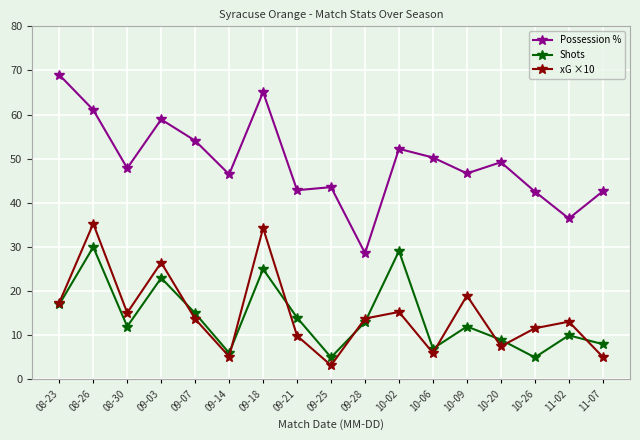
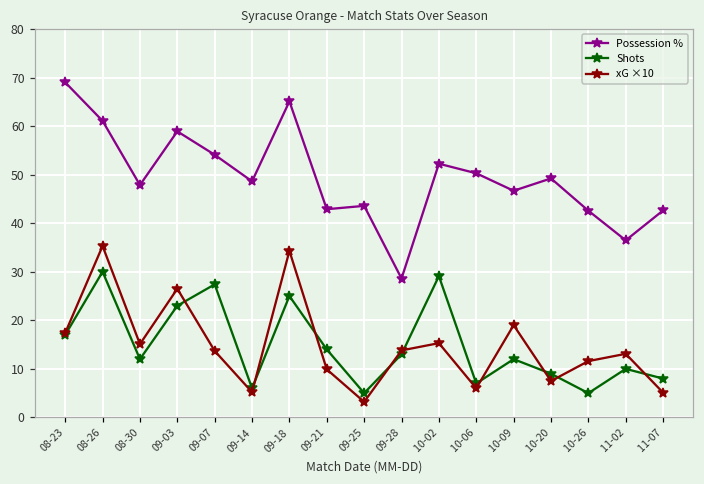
  {
    "Possession %": {
      "08-23": 69,
      "08-26": 61,
      "08-30": 48,
      "09-03": 59,
      "09-07": 54,
-     "09-14": 46,
+     "09-14": 49,
      "09-18": 65,
      "09-21": 43,
      "09-25": 44,
      "09-28": 29,
      "10-02": 52,
      "10-06": 50,
      "10-09": 47,
      "10-20": 49,
      "10-26": 43,
      "11-02": 36,
      "11-07": 43
    },
    "Shots": {
      "08-26": 30,
      "08-30": 12,
      "09-03": 23,
-     "09-07": 15,
+     "09-07": 27,
      "09-14": 6,
      "09-18": 25,
      "09-21": 14,
      "09-25": 5,
      "09-28": 13,
      "10-02": 29,
      "10-06": 7,
      "10-09": 12,
      "10-20": 9,
      "10-26": 5,
      "11-02": 10,
      "11-07": 8
    },
    "xG ×10": {
      "08-26": 35,
      "08-30": 15,
      "09-03": 27,
      "09-07": 14,
      "09-14": 5,
      "09-18": 34,
      "09-21": 10,
      "09-25": 3,
      "09-28": 14,
      "10-02": 15,
      "10-06": 6,
      "10-09": 19,
      "10-20": 8,
      "10-26": 12,
      "11-02": 13,
      "11-07": 5
    }
  }
